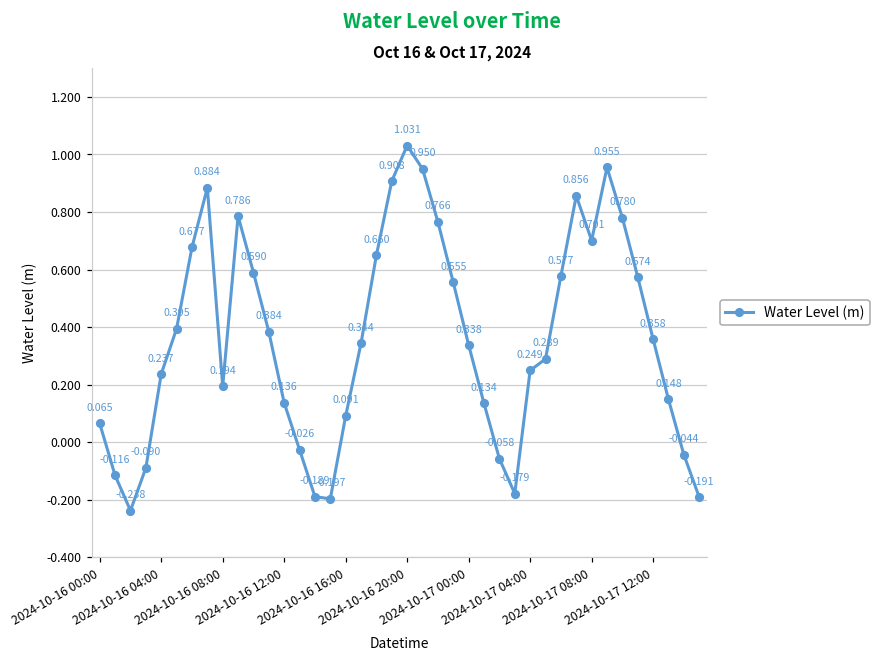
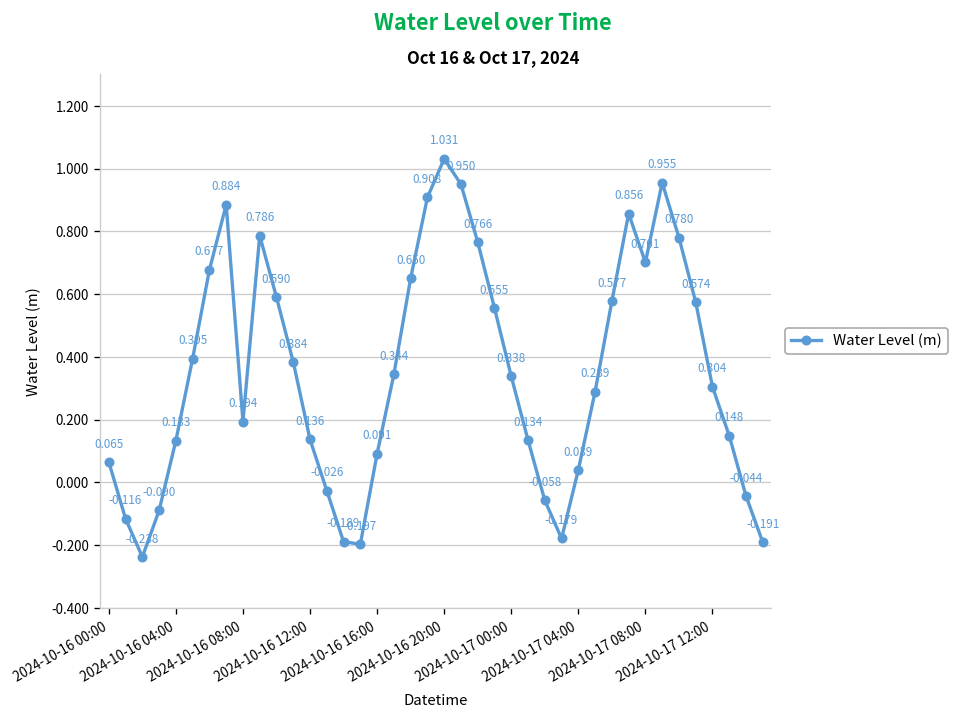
  {
    "2024-10-16 00:00": 0.065,
-   "2024-10-16 04:00": 0.237,
+   "2024-10-16 04:00": 0.133,
    "2024-10-16 08:00": 0.194,
    "2024-10-16 12:00": 0.136,
    "2024-10-16 16:00": 0.091,
    "2024-10-16 20:00": 1.031,
    "2024-10-17 00:00": 0.338,
-   "2024-10-17 04:00": 0.249,
+   "2024-10-17 04:00": 0.039,
    "2024-10-17 08:00": 0.701,
-   "2024-10-17 12:00": 0.358
+   "2024-10-17 12:00": 0.304
  }
